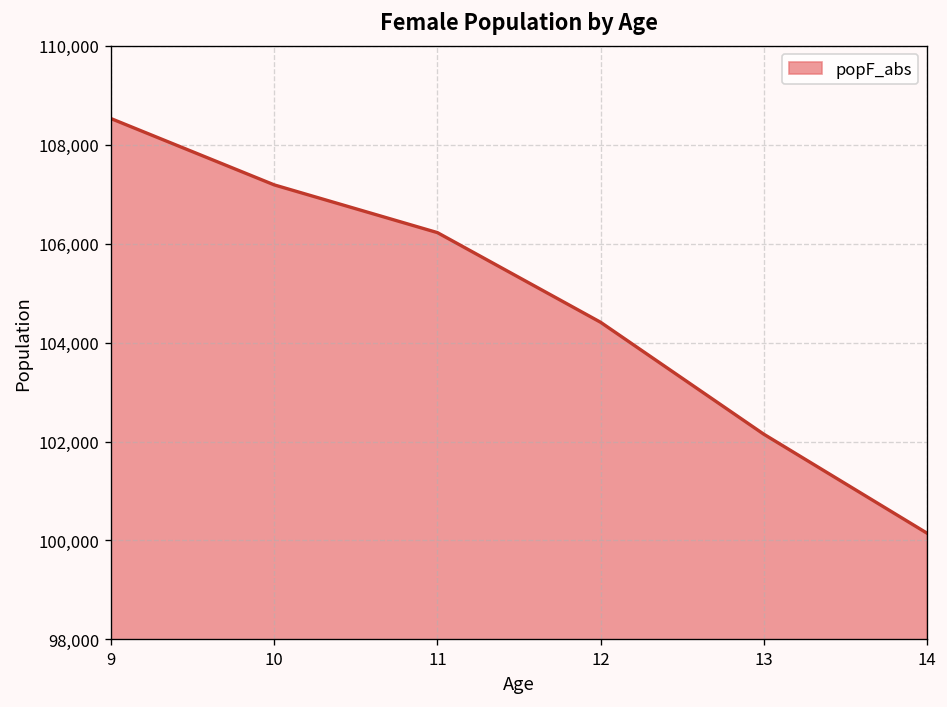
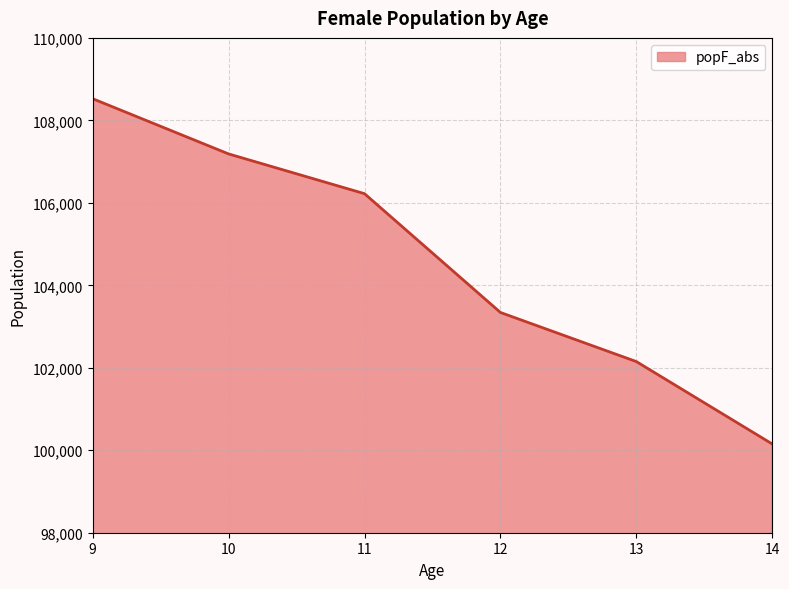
  {
    "9": "108,500",
    "10": "107,200",
    "11": "106,200",
-   "12": "104,400",
+   "12": "103,300",
    "13": "102,200",
    "14": "100,200"
  }
